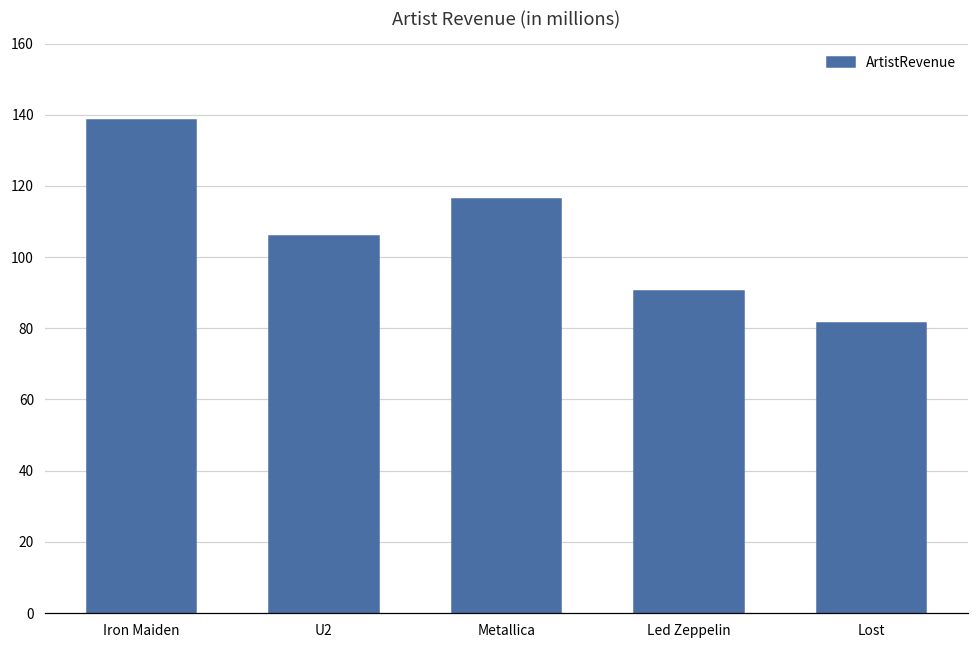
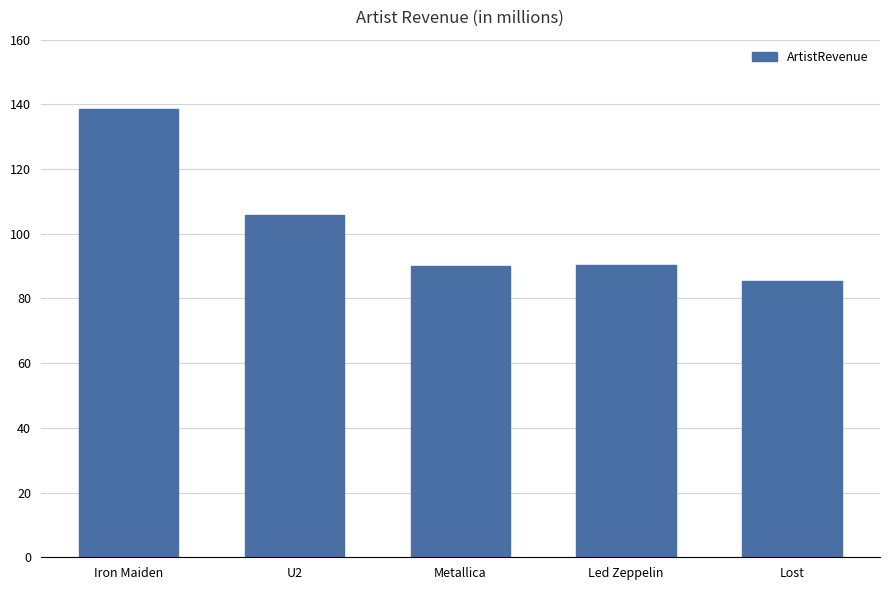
  {
    "Iron Maiden": 139,
    "U2": 106,
-   "Metallica": 116,
+   "Metallica": 90,
    "Led Zeppelin": 90,
-   "Lost": 82
+   "Lost": 85
  }
